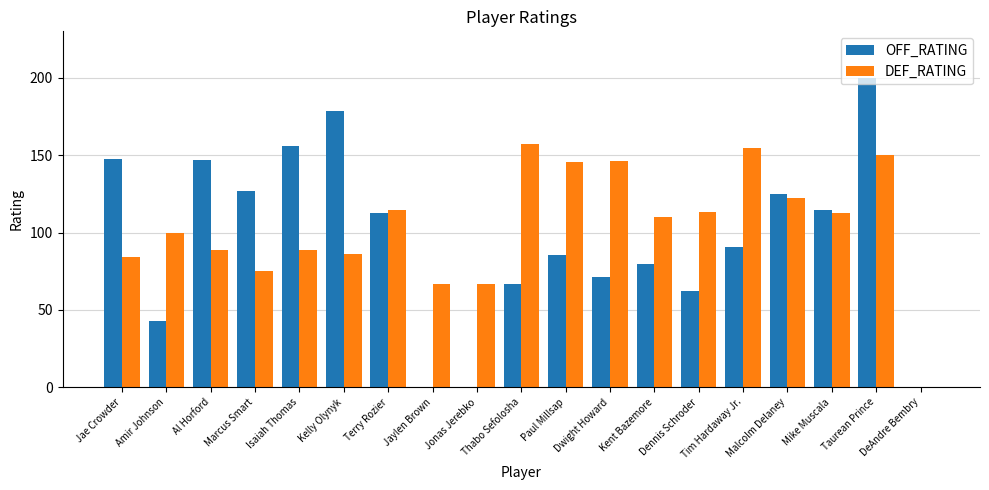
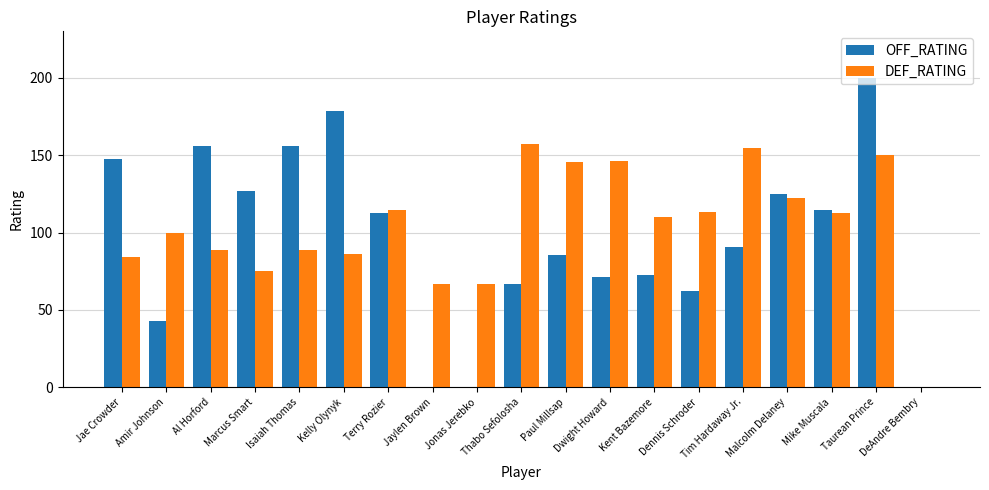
  {
    "OFF_RATING": {
      "Jae Crowder": 147,
      "Amir Johnson": 43,
-     "Al Horford": 147,
+     "Al Horford": 156,
      "Marcus Smart": 127,
      "Isaiah Thomas": 156,
      "Kelly Olynyk": 179,
      "Terry Rozier": 113,
      "Jaylen Brown": 0,
      "Jonas Jerebko": 0,
      "Thabo Sefolosha": 67,
      "Paul Millsap": 86,
      "Dwight Howard": 71,
-     "Kent Bazemore": 80,
+     "Kent Bazemore": 73,
      "Dennis Schroder": 63,
      "Tim Hardaway Jr.": 91,
      "Malcolm Delaney": 125,
      "Mike Muscala": 114,
      "DeAndre Bembry": 0
    },
    "DEF_RATING": {
      "Jae Crowder": 84,
      "Amir Johnson": 100,
      "Al Horford": 89,
      "Marcus Smart": 75,
      "Isaiah Thomas": 89,
      "Kelly Olynyk": 86,
      "Terry Rozier": 114,
      "Jaylen Brown": 67,
      "Jonas Jerebko": 67,
      "Thabo Sefolosha": 157,
      "Paul Millsap": 145,
      "Dwight Howard": 146,
      "Kent Bazemore": 110,
      "Dennis Schroder": 113,
      "Tim Hardaway Jr.": 155,
      "Malcolm Delaney": 122,
      "Mike Muscala": 113,
      "Taurean Prince": 150,
      "DeAndre Bembry": 0
    }
  }
